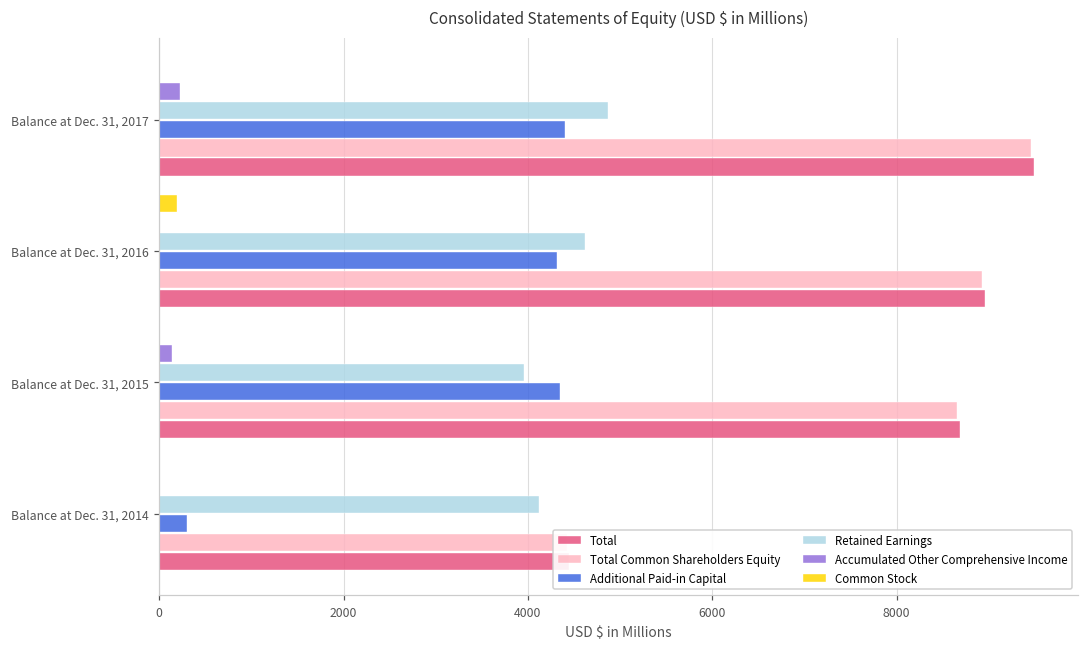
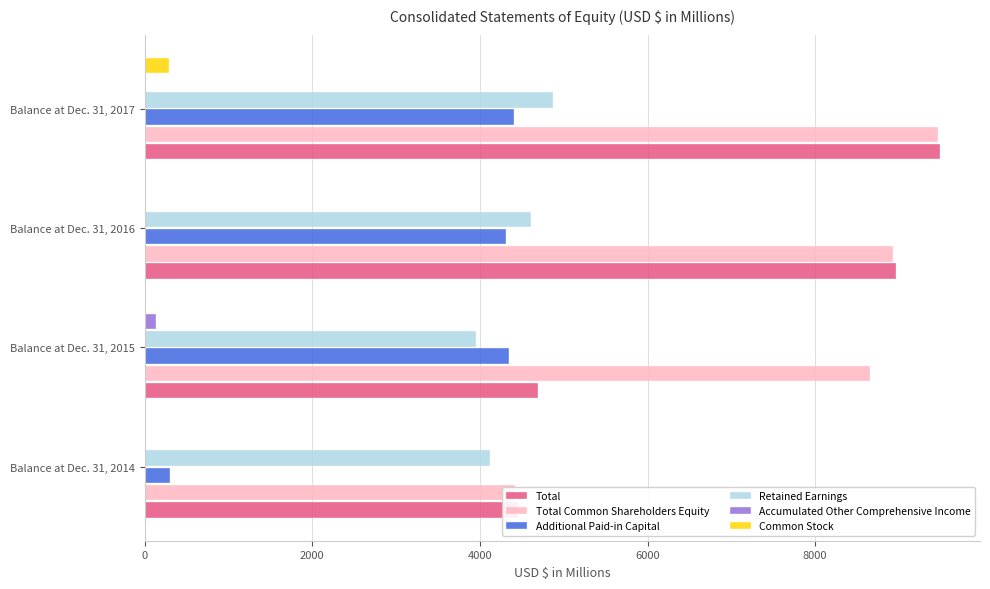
  {
    "Total": {
      "Balance at Dec. 31, 2017": 9500,
      "Balance at Dec. 31, 2016": 9000,
-     "Balance at Dec. 31, 2015": 8700
+     "Balance at Dec. 31, 2015": 4700
    },
    "Total Common Shareholders Equity": {
      "Balance at Dec. 31, 2017": 9500,
      "Balance at Dec. 31, 2016": 8900,
      "Balance at Dec. 31, 2015": 8700
    },
    "Additional Paid-in Capital": {
      "Balance at Dec. 31, 2017": 4400,
      "Balance at Dec. 31, 2016": 4300,
      "Balance at Dec. 31, 2015": 4300,
      "Balance at Dec. 31, 2014": 300
    },
    "Retained Earnings": {
      "Balance at Dec. 31, 2017": 4900,
      "Balance at Dec. 31, 2016": 4600,
      "Balance at Dec. 31, 2015": 4000,
      "Balance at Dec. 31, 2014": 4100
    },
    "Accumulated Other Comprehensive Income": {
-     "Balance at Dec. 31, 2017": 200,
+     "Balance at Dec. 31, 2017": 0,
      "Balance at Dec. 31, 2015": 100
    },
    "Common Stock": {
-     "Balance at Dec. 31, 2017": 0,
-     "Balance at Dec. 31, 2016": 200
+     "Balance at Dec. 31, 2017": 300,
+     "Balance at Dec. 31, 2016": 0
    }
  }
